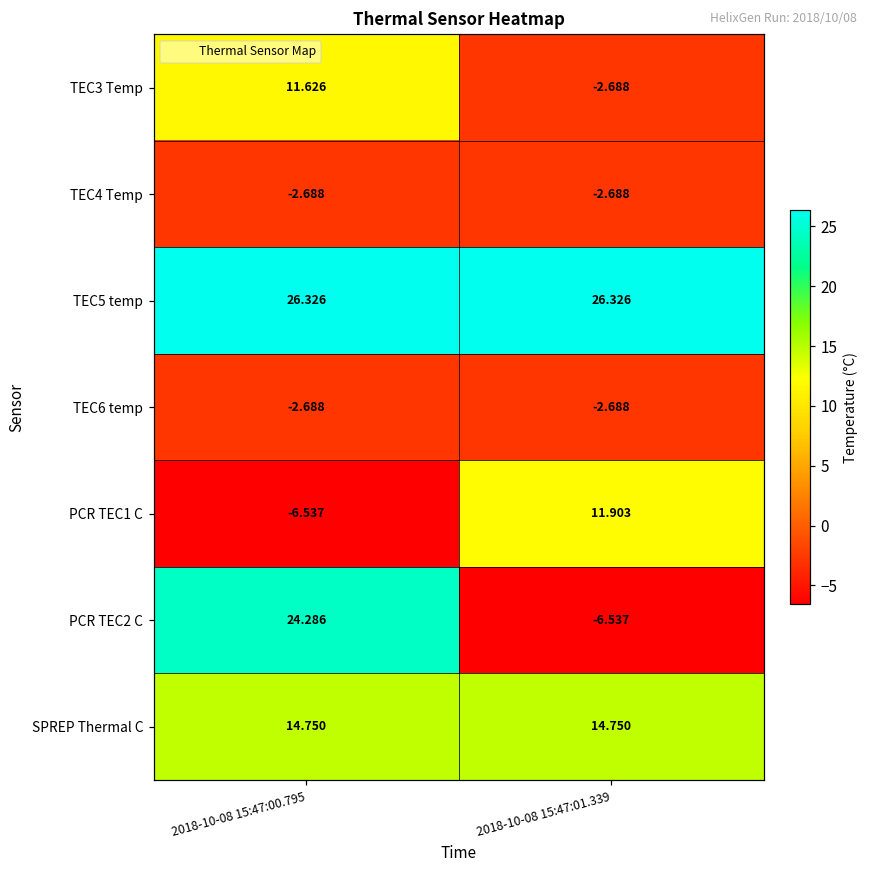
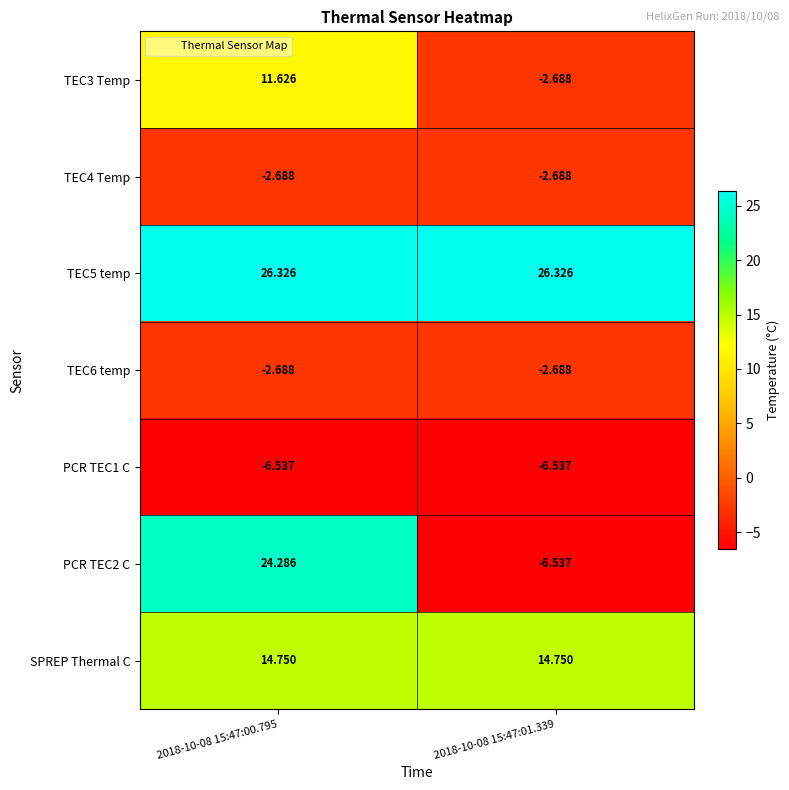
  {
    "TEC3 Temp": {
      "2018-10-08 15:47:00.795": 11.626,
      "2018-10-08 15:47:01.339": -2.688
    },
    "TEC4 Temp": {
      "2018-10-08 15:47:00.795": -2.688,
      "2018-10-08 15:47:01.339": -2.688
    },
    "TEC5 temp": {
      "2018-10-08 15:47:00.795": 26.326,
      "2018-10-08 15:47:01.339": 26.326
    },
    "TEC6 temp": {
      "2018-10-08 15:47:00.795": -2.688,
      "2018-10-08 15:47:01.339": -2.688
    },
    "PCR TEC1 C": {
      "2018-10-08 15:47:00.795": -6.537,
-     "2018-10-08 15:47:01.339": 11.903
+     "2018-10-08 15:47:01.339": -6.537
    },
    "PCR TEC2 C": {
      "2018-10-08 15:47:00.795": 24.286,
      "2018-10-08 15:47:01.339": -6.537
    },
    "SPREP Thermal C": {
      "2018-10-08 15:47:00.795": 14.750,
      "2018-10-08 15:47:01.339": 14.750
    }
  }
